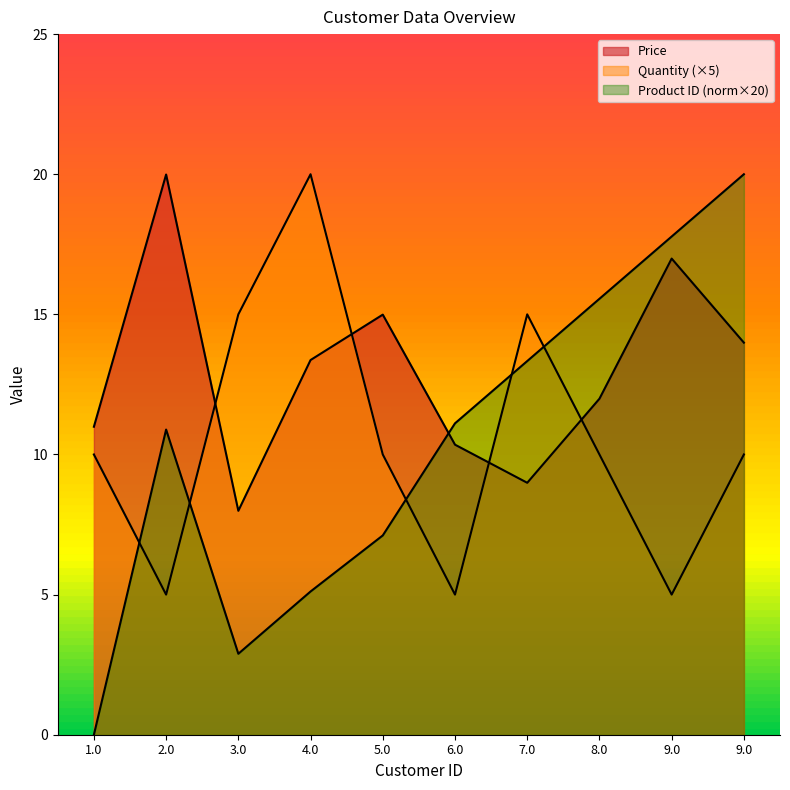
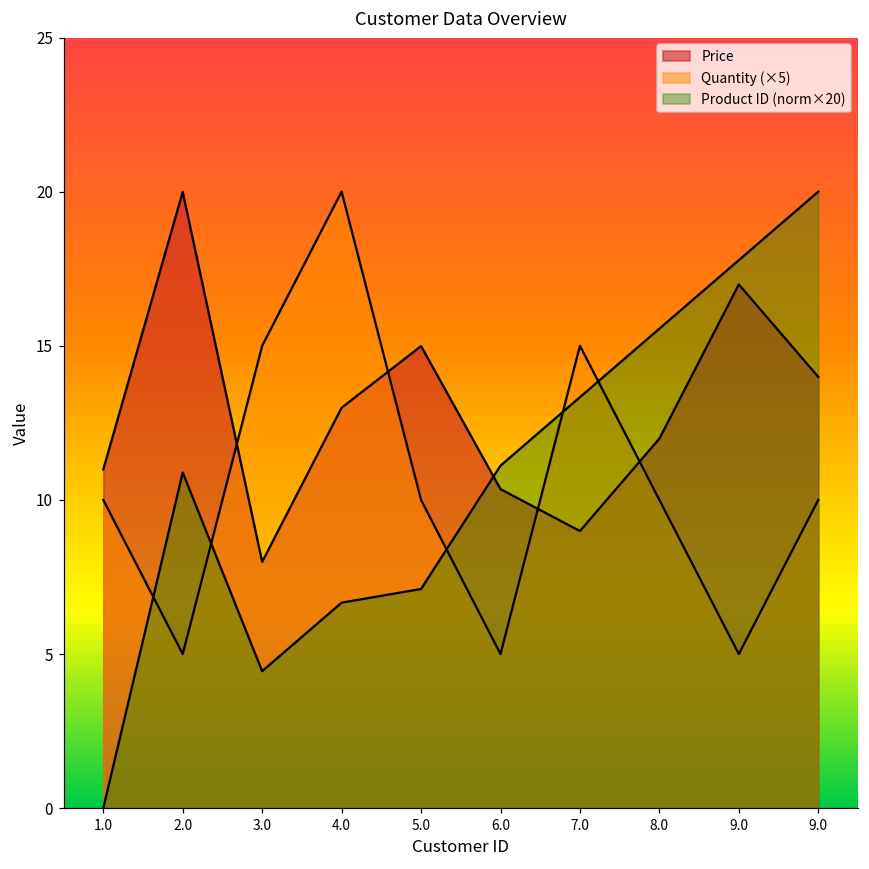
  {
    "Price": {
      "1.0": 11.0,
      "2.0": 20.0,
      "3.0": 8.0,
-     "4.0": 13.4,
+     "4.0": 13.0,
      "5.0": 15.0,
      "6.0": 10.4,
      "7.0": 9.0,
      "8.0": 12.0
    },
    "Quantity (×5)": {
      "1.0": 10.0,
      "2.0": 5.0,
      "3.0": 15.0,
      "4.0": 20.0,
      "5.0": 10.0,
      "6.0": 5.0,
      "7.0": 15.0,
      "8.0": 10.0
    },
    "Product ID (norm×20)": {
      "1.0": 0.0,
      "2.0": 10.9,
-     "3.0": 2.9,
-     "4.0": 5.1,
+     "3.0": 4.4,
+     "4.0": 6.7,
      "5.0": 7.1,
      "6.0": 11.1,
      "7.0": 13.3,
      "8.0": 15.6
    }
  }
